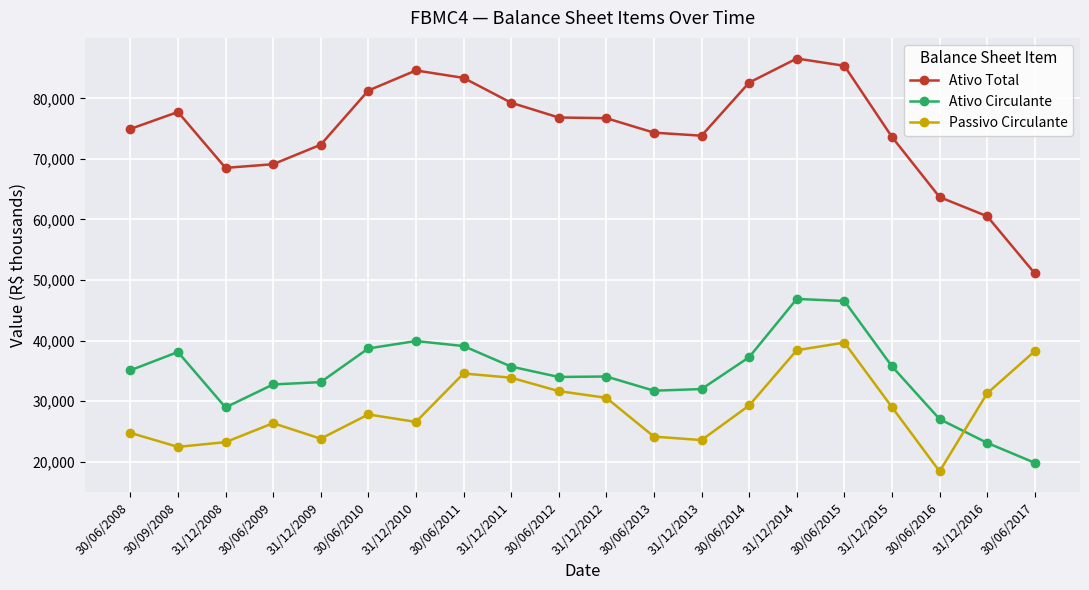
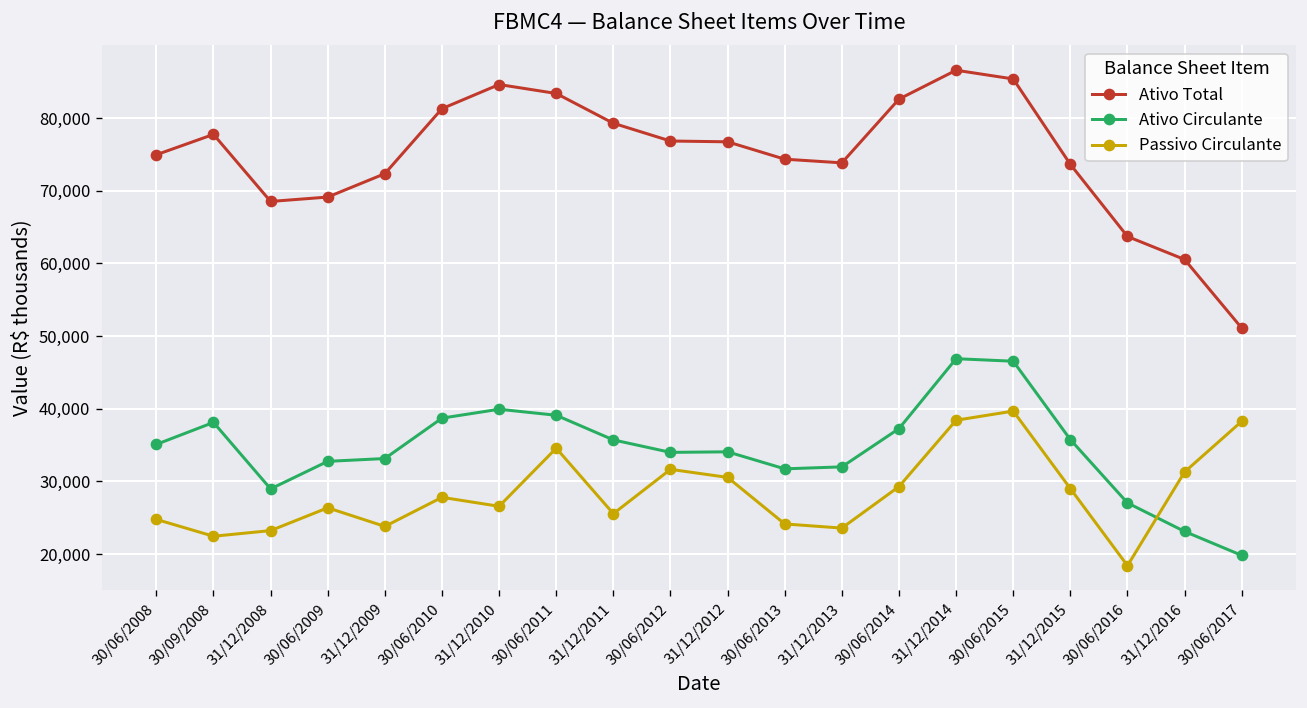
  {
    "Ativo Total": {
      "30/06/2008": "75,000",
      "30/09/2008": "78,000",
      "31/12/2008": "69,000",
      "30/06/2009": "69,000",
      "31/12/2009": "72,000",
      "30/06/2010": "81,000",
      "31/12/2010": "85,000",
      "30/06/2011": "83,000",
      "31/12/2011": "79,000",
      "30/06/2012": "77,000",
      "31/12/2012": "77,000",
      "30/06/2013": "74,000",
      "31/12/2013": "74,000",
      "30/06/2014": "83,000",
      "31/12/2014": "87,000",
      "30/06/2015": "85,000",
      "31/12/2015": "74,000",
      "30/06/2016": "64,000",
      "31/12/2016": "61,000",
      "30/06/2017": "51,000"
    },
    "Ativo Circulante": {
      "30/06/2008": "35,000",
      "30/09/2008": "38,000",
      "31/12/2008": "29,000",
      "30/06/2009": "33,000",
      "31/12/2009": "33,000",
      "30/06/2010": "39,000",
      "31/12/2010": "40,000",
      "30/06/2011": "39,000",
      "31/12/2011": "36,000",
      "30/06/2012": "34,000",
      "31/12/2012": "34,000",
      "30/06/2013": "32,000",
      "31/12/2013": "32,000",
      "30/06/2014": "37,000",
      "31/12/2014": "47,000",
      "30/06/2015": "47,000",
      "31/12/2015": "36,000",
      "30/06/2016": "27,000",
      "31/12/2016": "23,000",
      "30/06/2017": "20,000"
    },
    "Passivo Circulante": {
      "30/06/2008": "25,000",
      "30/09/2008": "22,000",
      "31/12/2008": "23,000",
      "30/06/2009": "26,000",
      "31/12/2009": "24,000",
      "30/06/2010": "28,000",
      "31/12/2010": "27,000",
      "30/06/2011": "35,000",
-     "31/12/2011": "34,000",
+     "31/12/2011": "26,000",
      "30/06/2012": "32,000",
      "31/12/2012": "31,000",
      "30/06/2013": "24,000",
      "31/12/2013": "24,000",
      "30/06/2014": "29,000",
      "31/12/2014": "38,000",
      "30/06/2015": "40,000",
      "31/12/2015": "29,000",
      "30/06/2016": "18,000",
      "31/12/2016": "31,000",
      "30/06/2017": "38,000"
    }
  }
